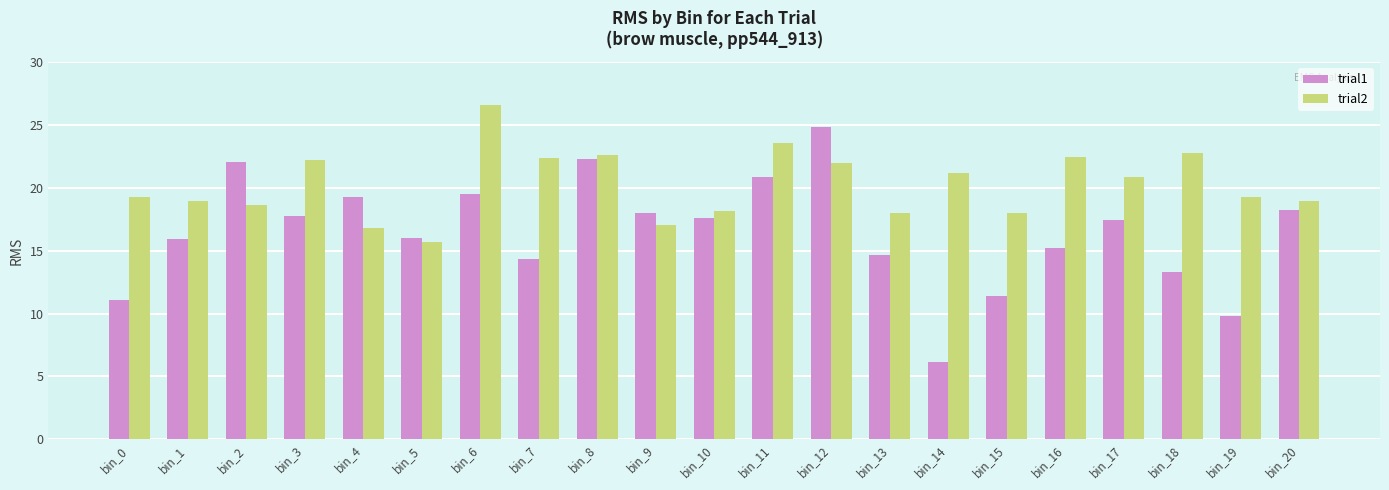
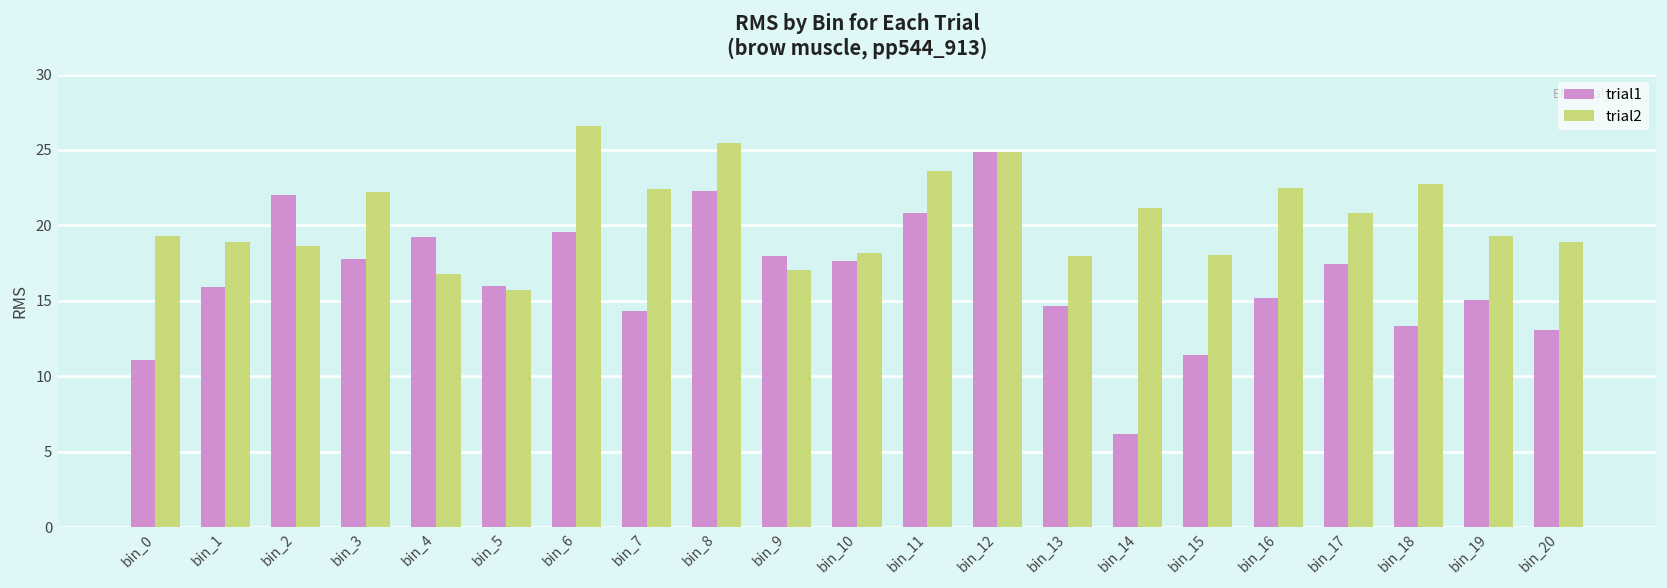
  {
    "trial1": {
      "bin_0": 11.1,
      "bin_1": 15.9,
      "bin_2": 22.0,
      "bin_3": 17.8,
      "bin_4": 19.3,
      "bin_5": 16.0,
      "bin_6": 19.5,
      "bin_7": 14.3,
      "bin_8": 22.3,
      "bin_9": 18.0,
      "bin_10": 17.6,
      "bin_11": 20.8,
      "bin_12": 24.8,
      "bin_13": 14.7,
      "bin_14": 6.2,
      "bin_15": 11.4,
      "bin_16": 15.2,
      "bin_17": 17.4,
      "bin_18": 13.3,
-     "bin_19": 9.8,
-     "bin_20": 18.2
+     "bin_19": 15.1,
+     "bin_20": 13.1
    },
    "trial2": {
      "bin_0": 19.3,
      "bin_1": 18.9,
      "bin_2": 18.6,
      "bin_3": 22.2,
      "bin_4": 16.8,
      "bin_5": 15.7,
      "bin_6": 26.6,
      "bin_7": 22.4,
-     "bin_8": 22.6,
+     "bin_8": 25.5,
      "bin_9": 17.0,
      "bin_10": 18.2,
      "bin_11": 23.6,
-     "bin_12": 22.0,
+     "bin_12": 24.8,
      "bin_13": 18.0,
      "bin_14": 21.2,
      "bin_15": 18.0,
      "bin_16": 22.5,
      "bin_17": 20.8,
      "bin_18": 22.8,
      "bin_19": 19.3,
      "bin_20": 18.9
    }
  }
